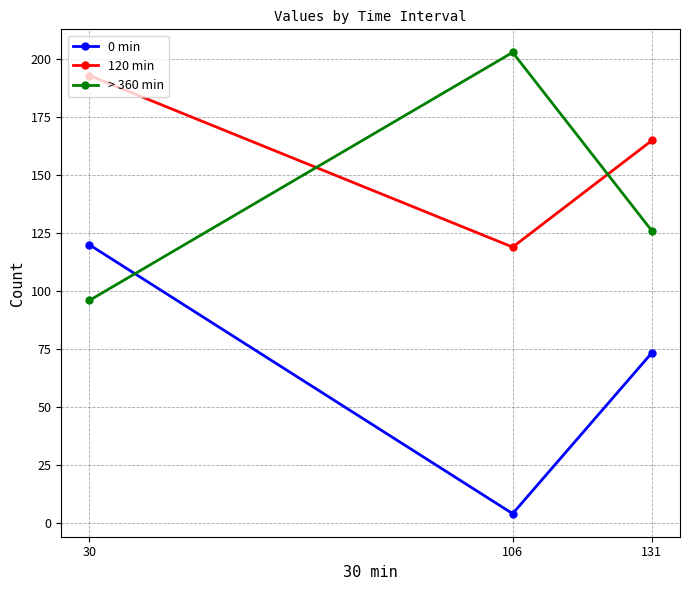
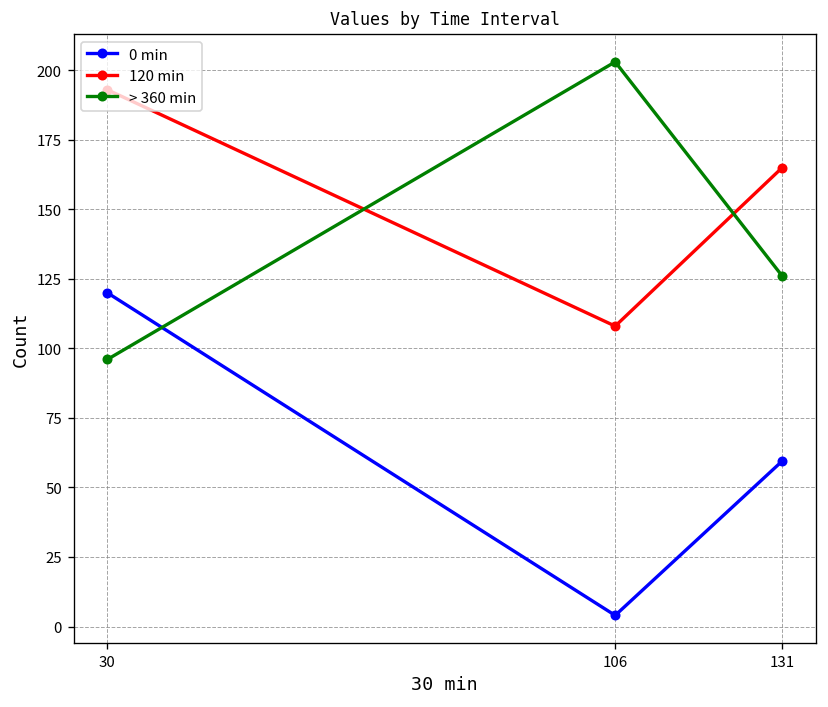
  {
    "0 min": {
      "30": 120,
      "106": 4,
-     "131": 73
+     "131": 60
    },
    "120 min": {
-     "106": 119,
+     "106": 108,
      "131": 165
    },
    "> 360 min": {
      "30": 96,
      "106": 203,
      "131": 126
    }
  }
